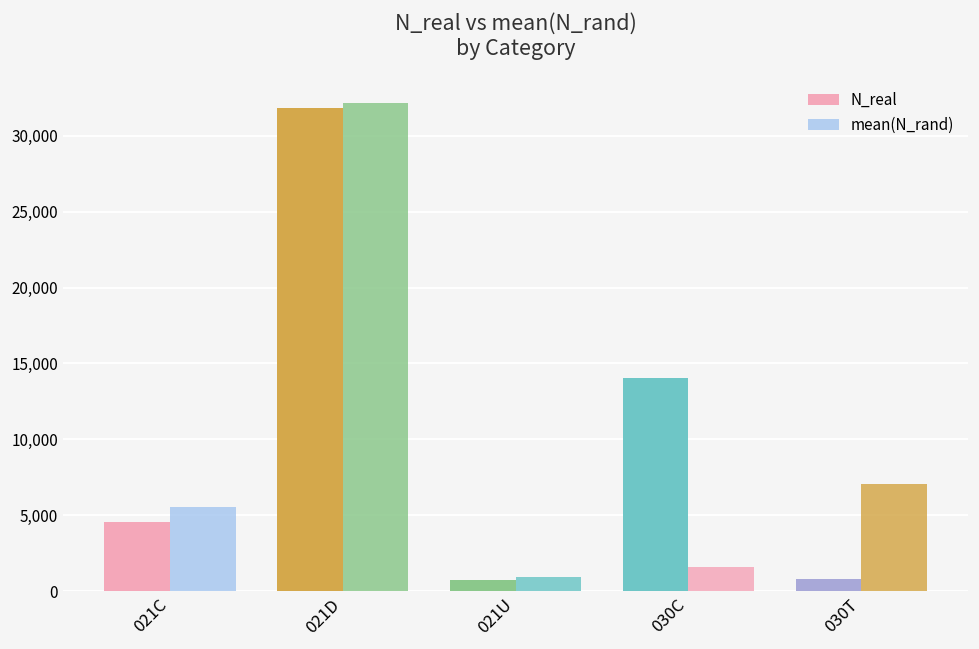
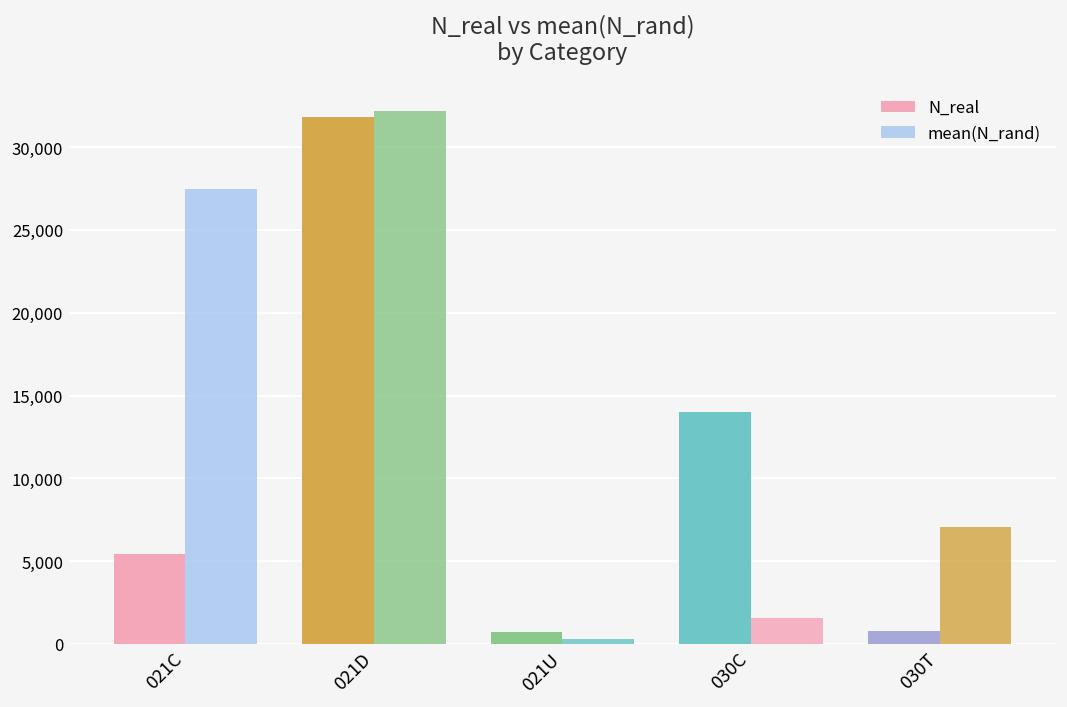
  {
    "N_real": {
-     "021C": "4,600",
+     "021C": "5,400",
      "021D": "31,800",
      "021U": "700",
      "030C": "14,000",
      "030T": "800"
    },
    "mean(N_rand)": {
-     "021C": "5,500",
+     "021C": "27,500",
      "021D": "32,200",
-     "021U": "900",
+     "021U": "300",
      "030C": "1,600",
      "030T": "7,000"
    }
  }
